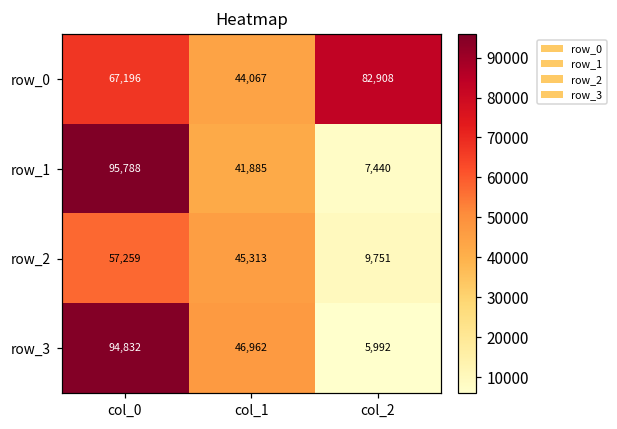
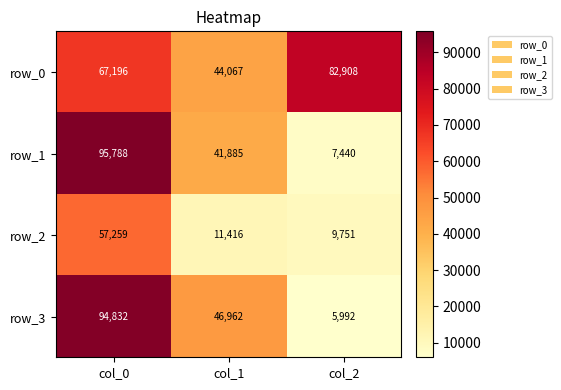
  {
    "row_0": {
      "col_0": "67,196",
      "col_1": "44,067",
      "col_2": "82,908"
    },
    "row_1": {
      "col_0": "95,788",
      "col_1": "41,885",
      "col_2": "7,440"
    },
    "row_2": {
      "col_0": "57,259",
-     "col_1": "45,313",
+     "col_1": "11,416",
      "col_2": "9,751"
    },
    "row_3": {
      "col_0": "94,832",
      "col_1": "46,962",
      "col_2": "5,992"
    }
  }
